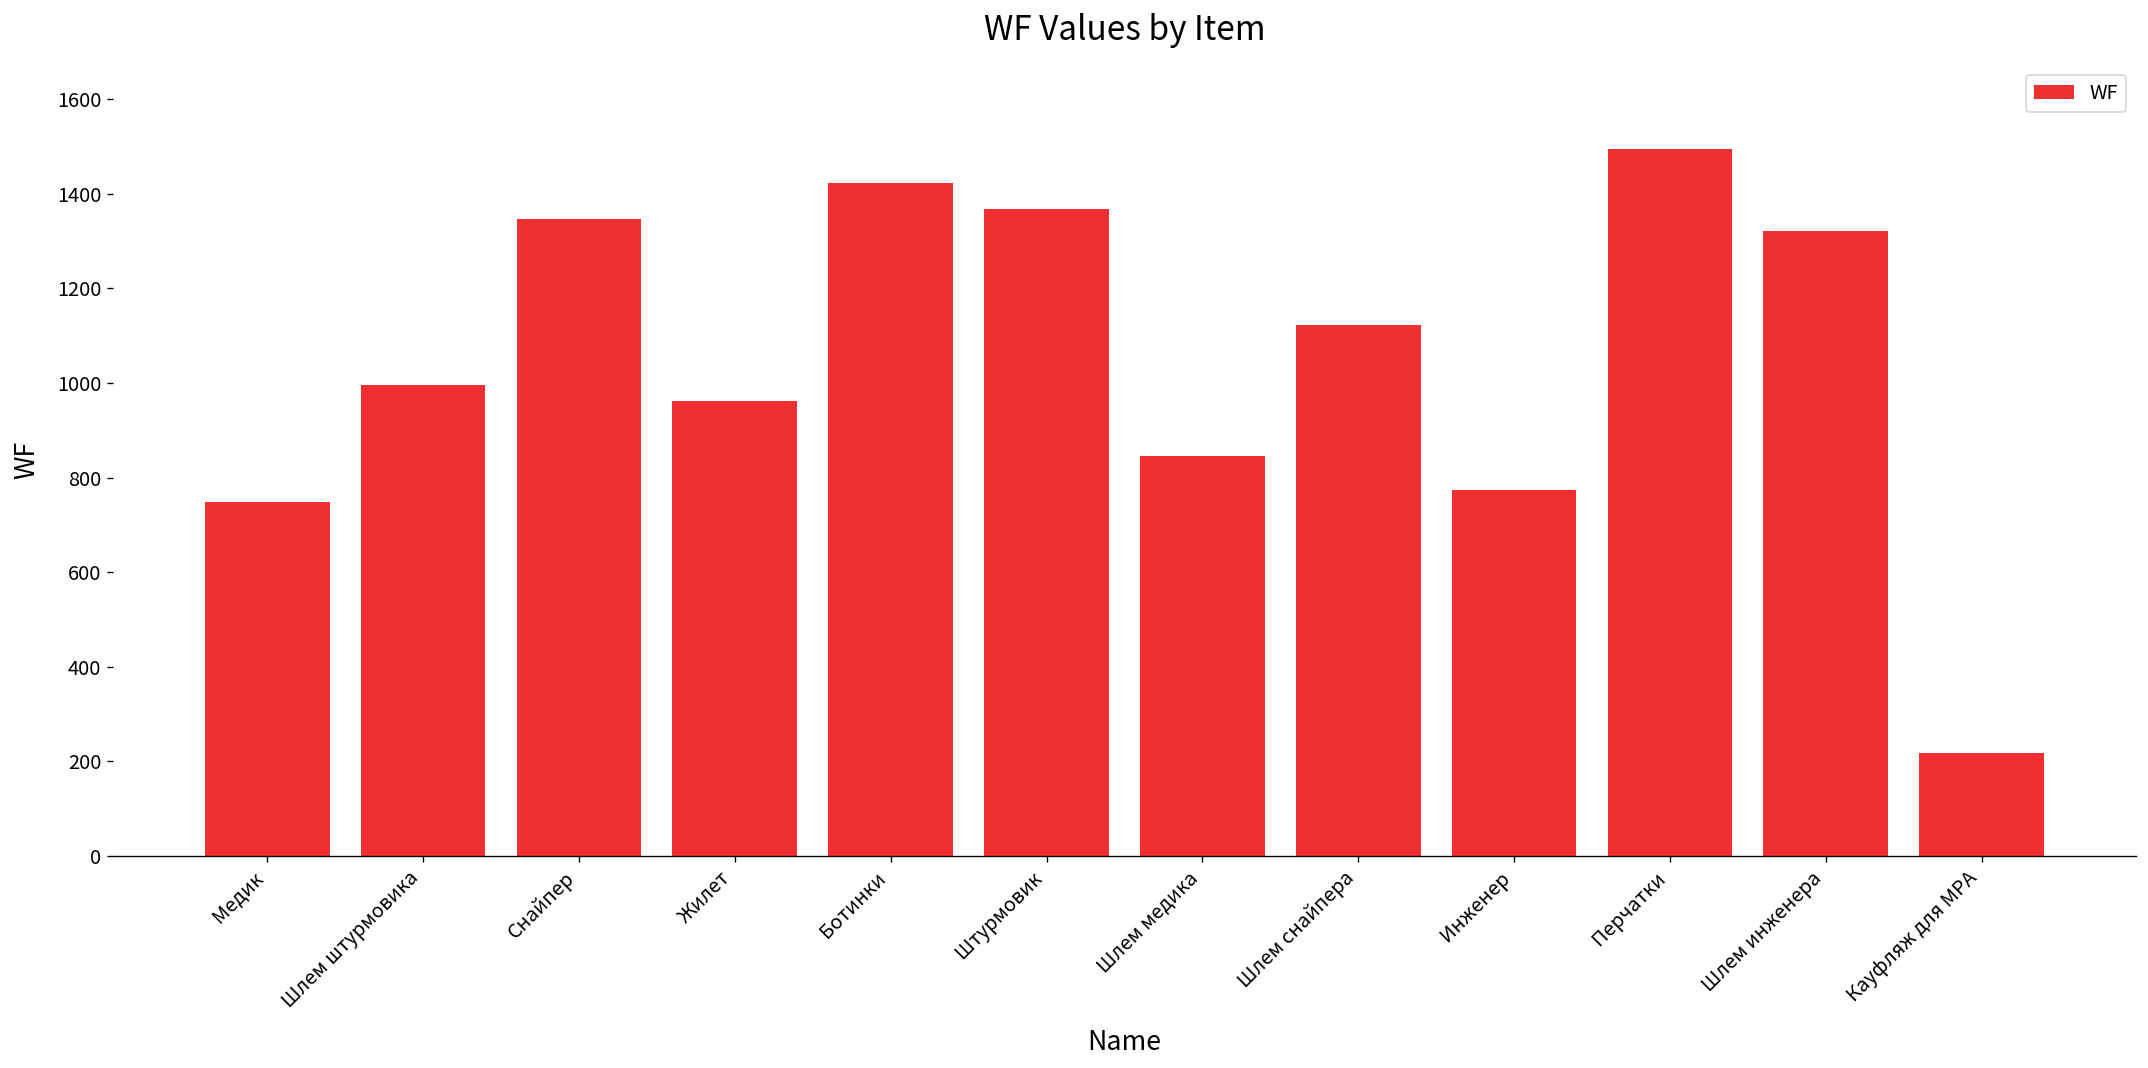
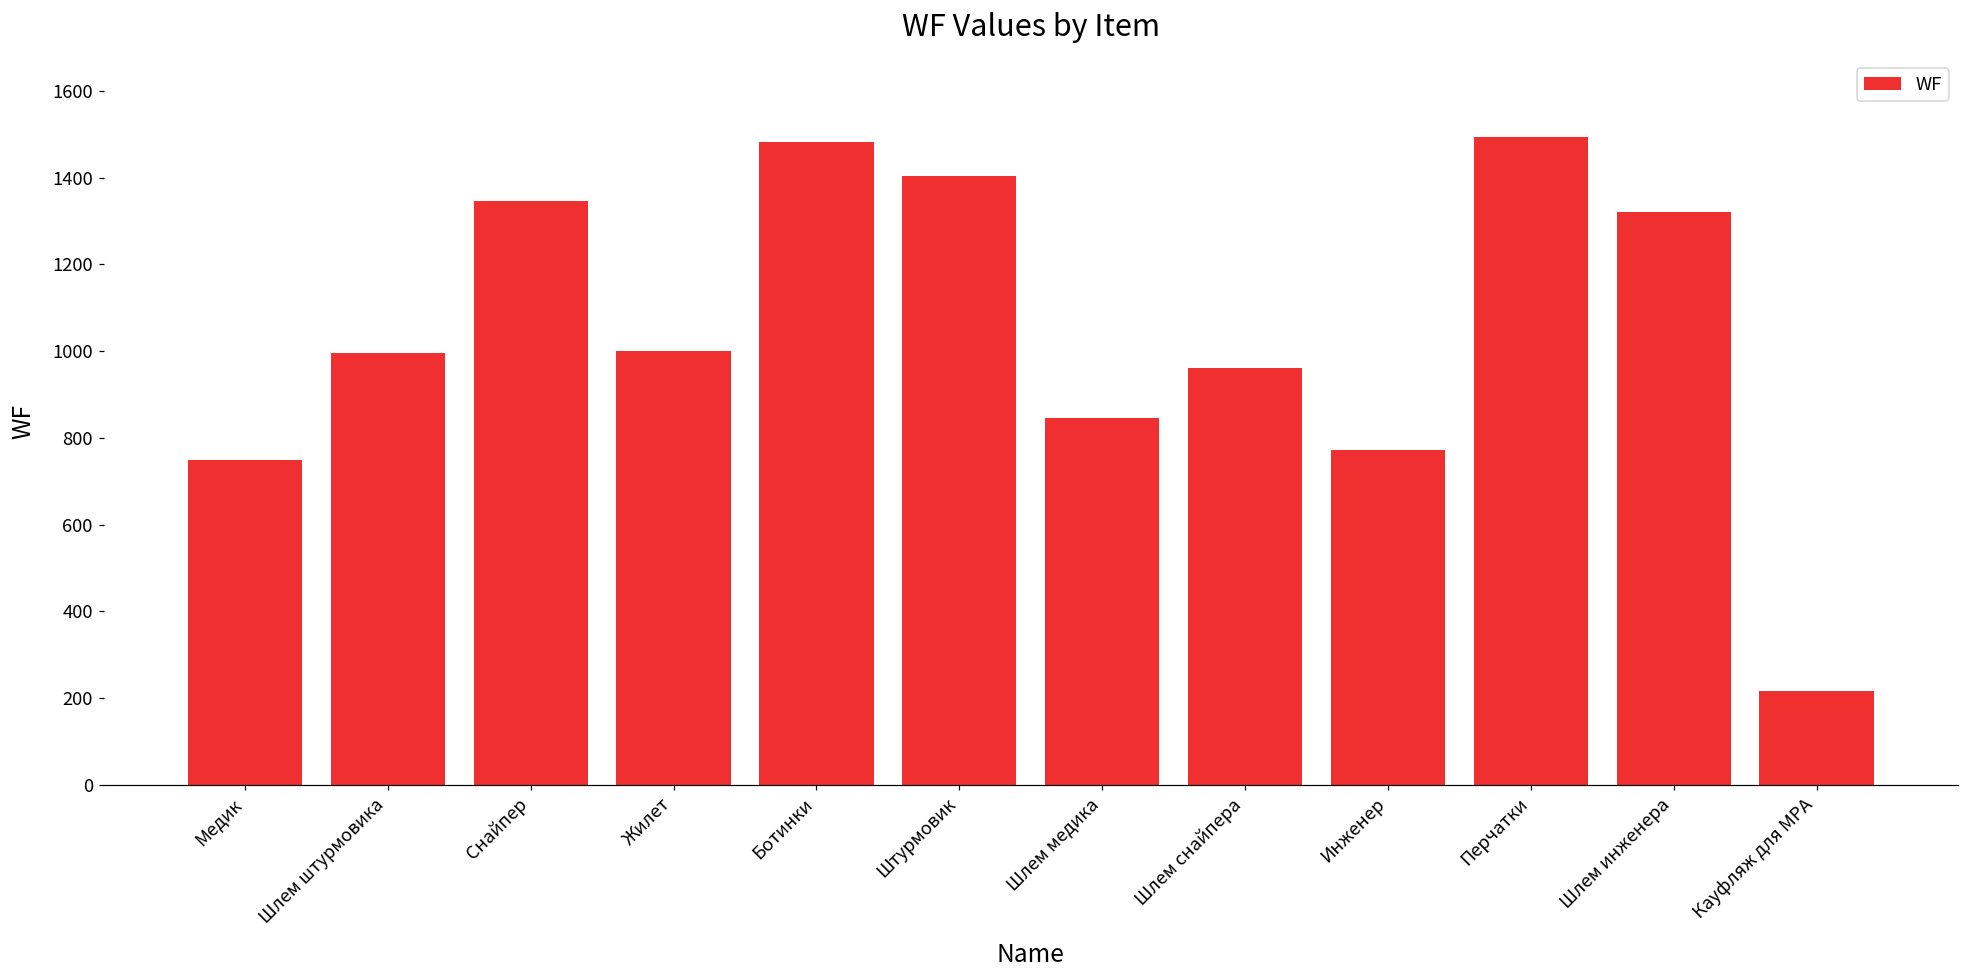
  {
    "Медик": 750,
    "Шлем штурмовика": 1000,
    "Снайпер": 1350,
-   "Жилет": 960,
-   "Ботинки": 1420,
-   "Штурмовик": 1370,
+   "Жилет": 1000,
+   "Ботинки": 1480,
+   "Штурмовик": 1400,
    "Шлем медика": 850,
-   "Шлем снайпера": 1120,
+   "Шлем снайпера": 960,
    "Инженер": 770,
    "Перчатки": 1490,
    "Шлем инженера": 1320,
    "Кауфляж для МРА": 220
  }
